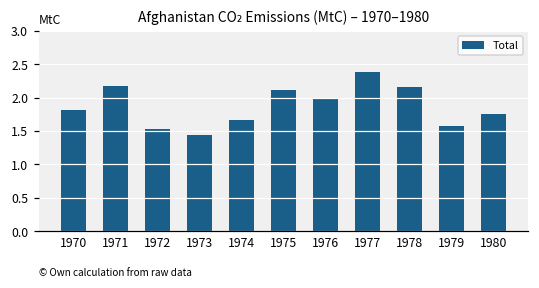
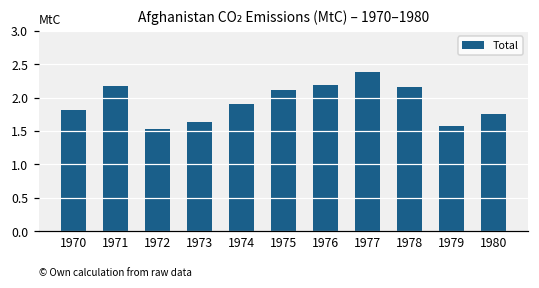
  {
    "1970": 1.8,
    "1971": 2.2,
    "1972": 1.5,
-   "1973": 1.4,
-   "1974": 1.7,
+   "1973": 1.6,
+   "1974": 1.9,
    "1975": 2.1,
-   "1976": 2.0,
+   "1976": 2.2,
    "1977": 2.4,
    "1978": 2.2,
    "1979": 1.6,
    "1980": 1.8
  }
